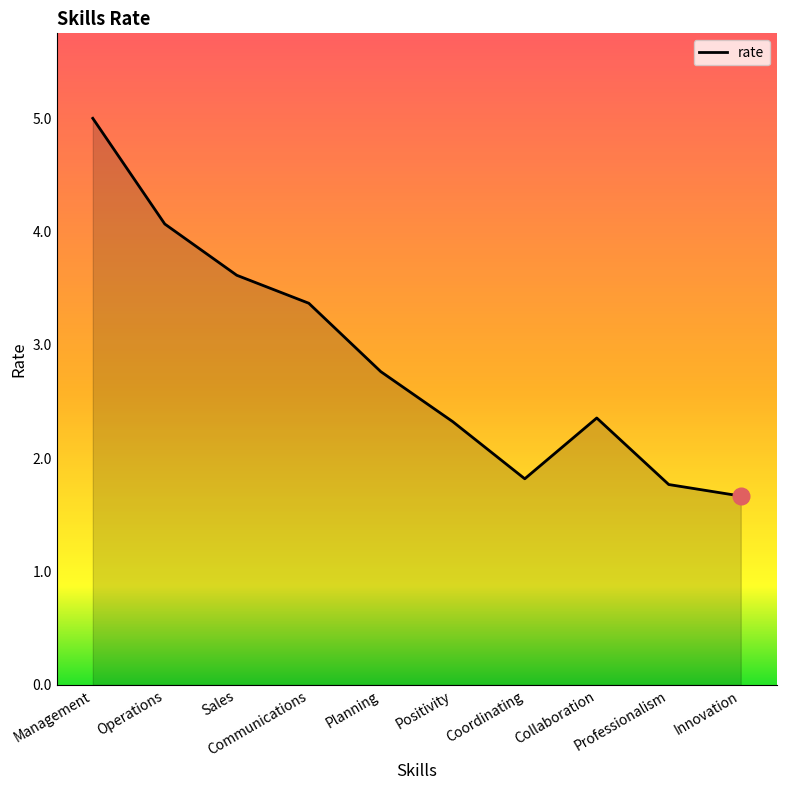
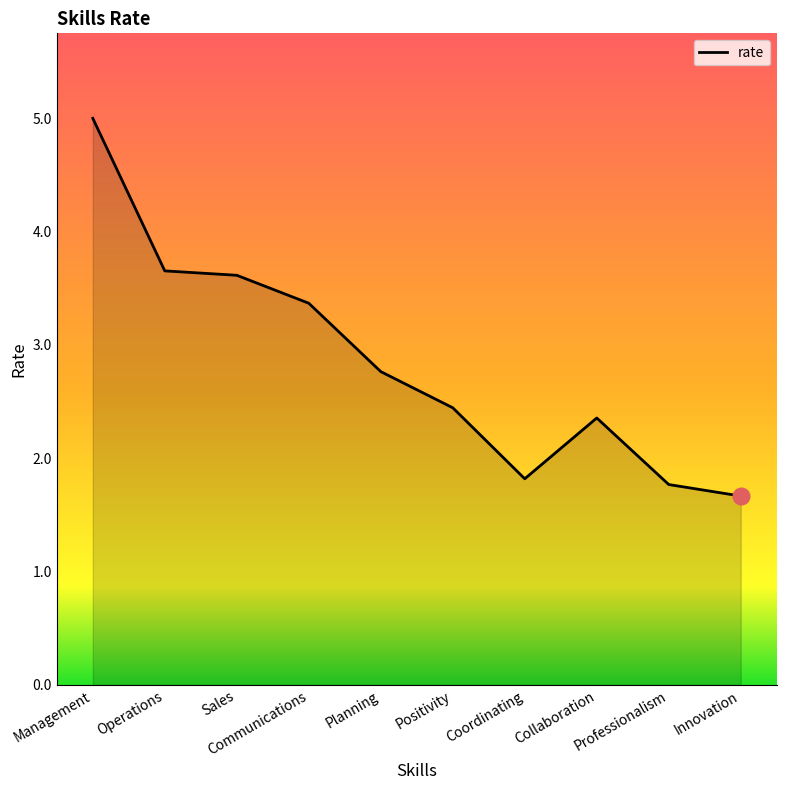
  {
    "rate": {
      "Management": 5.00,
-     "Operations": 4.07,
+     "Operations": 3.65,
      "Sales": 3.61,
      "Communications": 3.37,
      "Planning": 2.76,
-     "Positivity": 2.32,
+     "Positivity": 2.45,
      "Coordinating": 1.82,
      "Collaboration": 2.36,
      "Professionalism": 1.77
    }
  }
